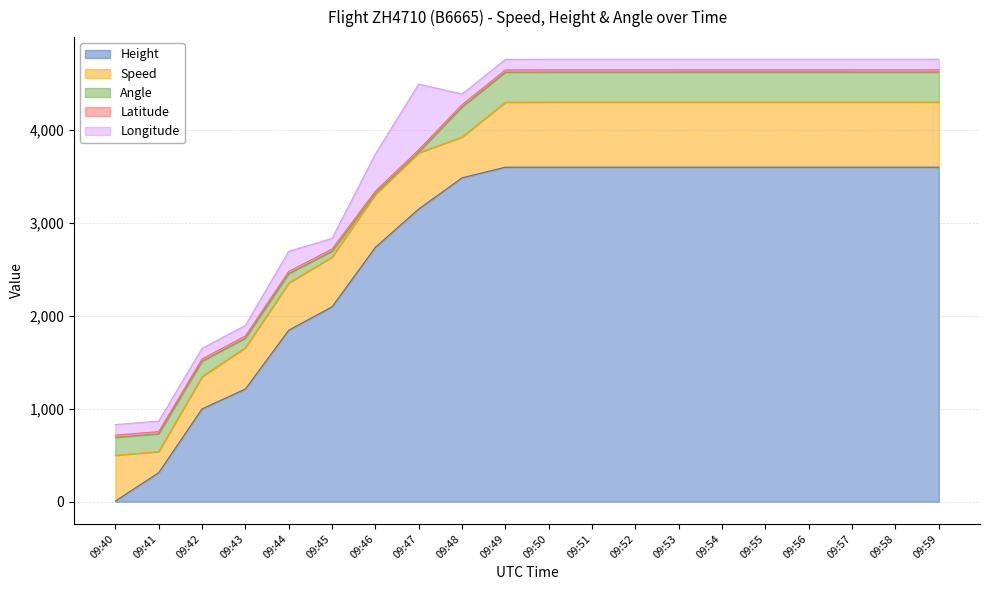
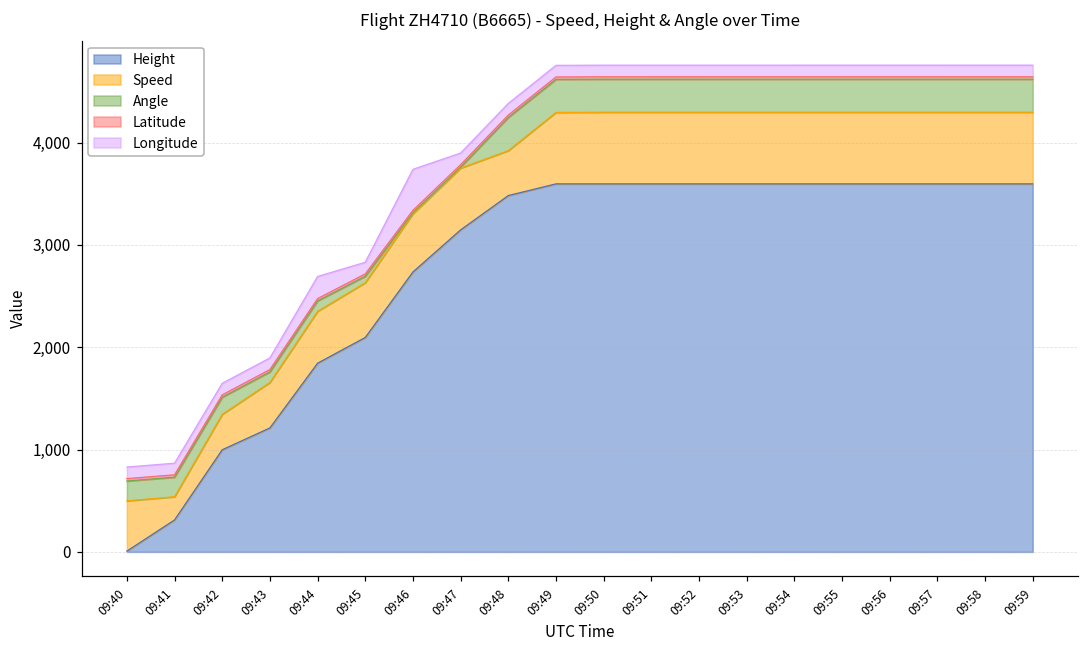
  {
    "Height": {
      "09:40": "0",
      "09:41": "300",
      "09:42": "1,000",
      "09:43": "1,200",
      "09:44": "1,800",
      "09:45": "2,100",
      "09:46": "2,700",
      "09:47": "3,100",
      "09:48": "3,500",
      "09:49": "3,600",
      "09:50": "3,600",
      "09:51": "3,600",
      "09:52": "3,600",
      "09:53": "3,600",
      "09:54": "3,600",
      "09:55": "3,600",
      "09:56": "3,600",
      "09:57": "3,600",
      "09:58": "3,600",
      "09:59": "3,600"
    },
    "Speed": {
      "09:40": "500",
      "09:41": "200",
      "09:42": "300",
      "09:43": "400",
      "09:44": "500",
      "09:45": "500",
      "09:48": "400",
      "09:49": "700",
      "09:50": "700",
      "09:51": "700",
      "09:52": "700",
      "09:53": "700",
      "09:54": "700",
      "09:55": "700",
      "09:56": "700",
      "09:57": "700",
      "09:58": "700",
      "09:59": "700"
    },
    "Longitude": {
      "09:40": "100",
      "09:41": "100",
      "09:42": "100",
      "09:43": "100",
      "09:44": "200",
      "09:45": "100",
      "09:46": "400",
-     "09:47": "700",
+     "09:47": "100",
      "09:48": "100",
      "09:49": "100",
      "09:50": "100",
      "09:51": "100",
      "09:52": "100",
      "09:53": "100",
      "09:54": "100",
      "09:55": "100",
      "09:56": "100",
      "09:57": "100",
      "09:58": "100",
      "09:59": "100"
    }
  }
